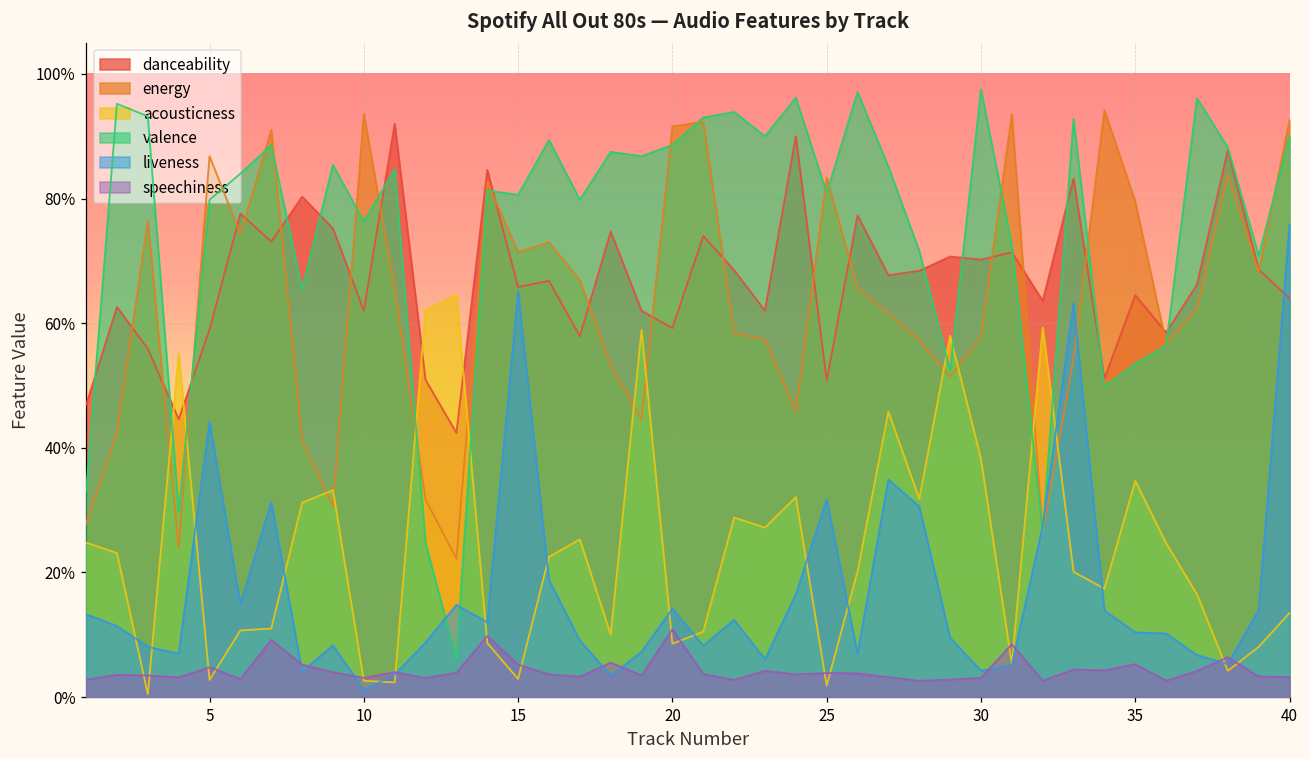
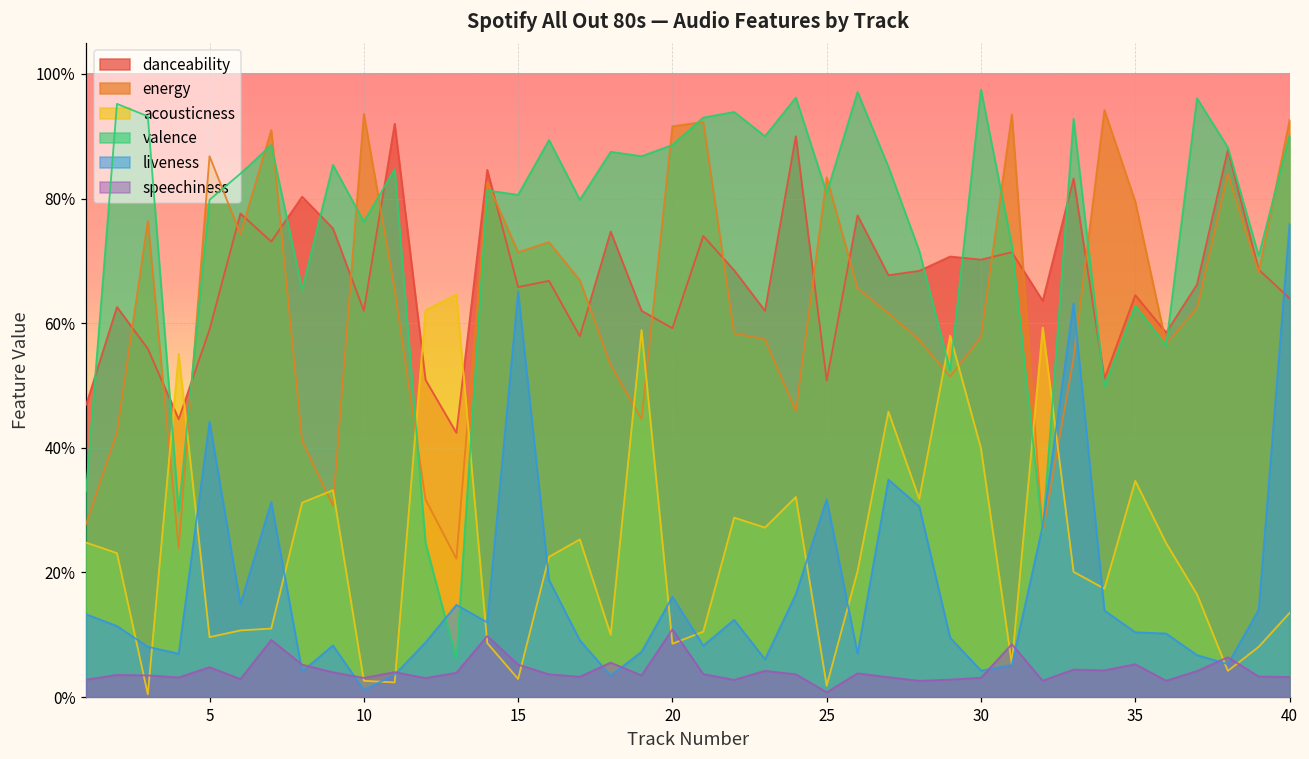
  {
    "acousticness": {
-     "5": "3%",
+     "5": "10%",
      "10": "3%",
      "15": "3%",
      "20": "9%",
      "25": "2%",
-     "30": "38%",
+     "30": "40%",
      "35": "35%",
      "40": "14%"
    },
    "valence": {
      "5": "80%",
      "10": "76%",
      "15": "81%",
      "20": "89%",
      "25": "81%",
      "30": "98%",
-     "35": "54%",
+     "35": "63%",
      "40": "90%"
    },
    "liveness": {
      "5": "44%",
      "10": "1%",
      "15": "65%",
-     "20": "14%",
+     "20": "16%",
      "25": "32%",
      "30": "4%",
      "35": "10%",
      "40": "76%"
    },
    "speechiness": {
      "5": "5%",
      "10": "3%",
      "15": "5%",
      "20": "11%",
-     "25": "4%",
+     "25": "1%",
      "30": "3%",
      "35": "5%",
      "40": "3%"
    }
  }
